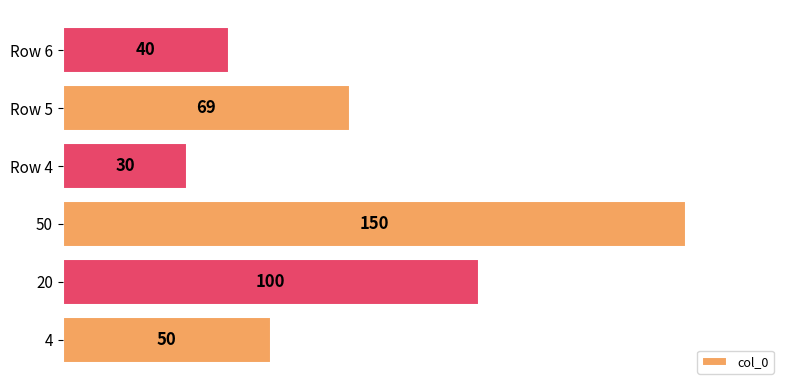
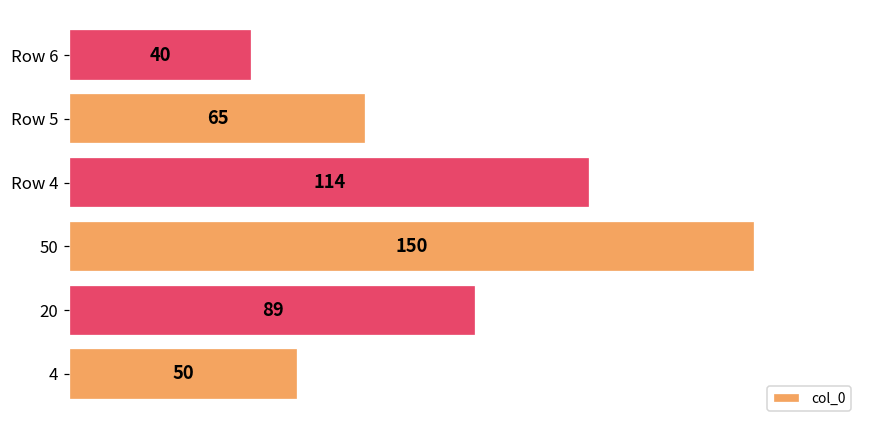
  {
    "Row 6": 40,
-   "Row 5": 69,
-   "Row 4": 30,
+   "Row 5": 65,
+   "Row 4": 114,
    "50": 150,
-   "20": 100,
+   "20": 89,
    "4": 50
  }
